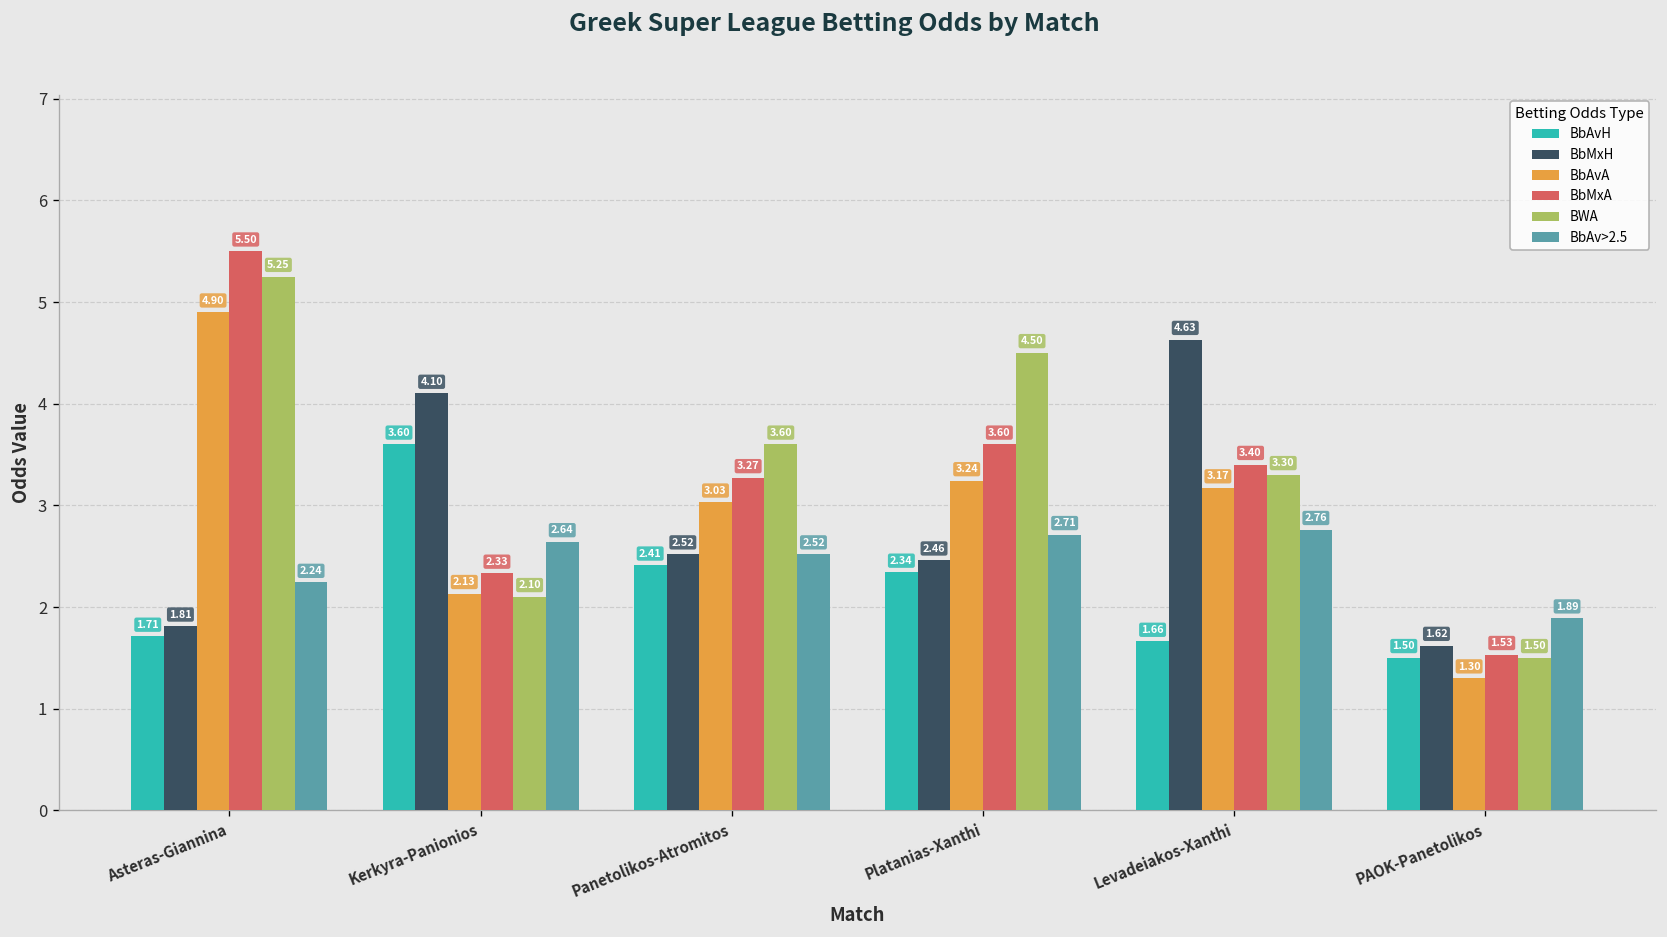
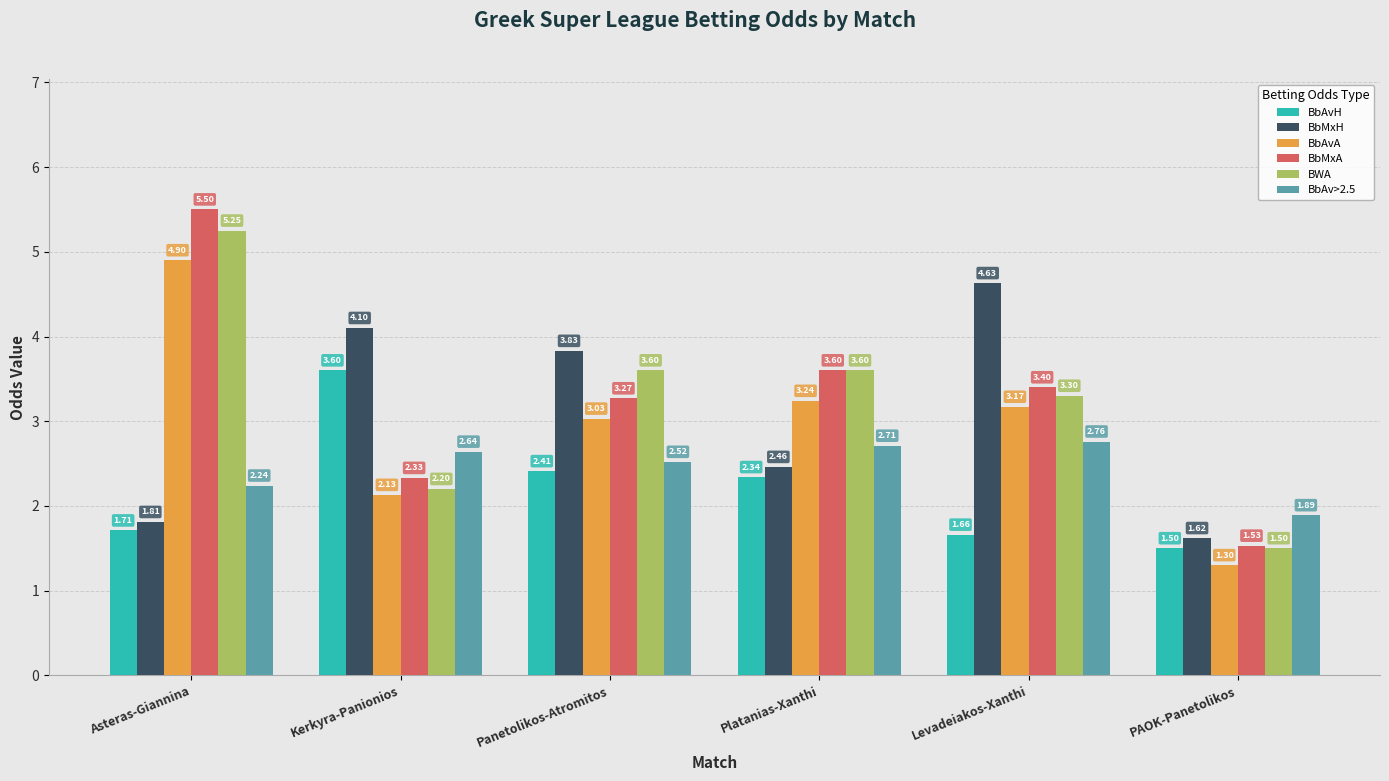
  {
    "BbMxH": {
-     "Panetolikos-Atromitos": 2.52
+     "Panetolikos-Atromitos": 3.83
    },
    "BWA": {
-     "Kerkyra-Panionios": 2.10,
-     "Platanias-Xanthi": 4.50
+     "Kerkyra-Panionios": 2.20,
+     "Platanias-Xanthi": 3.60
    }
  }
